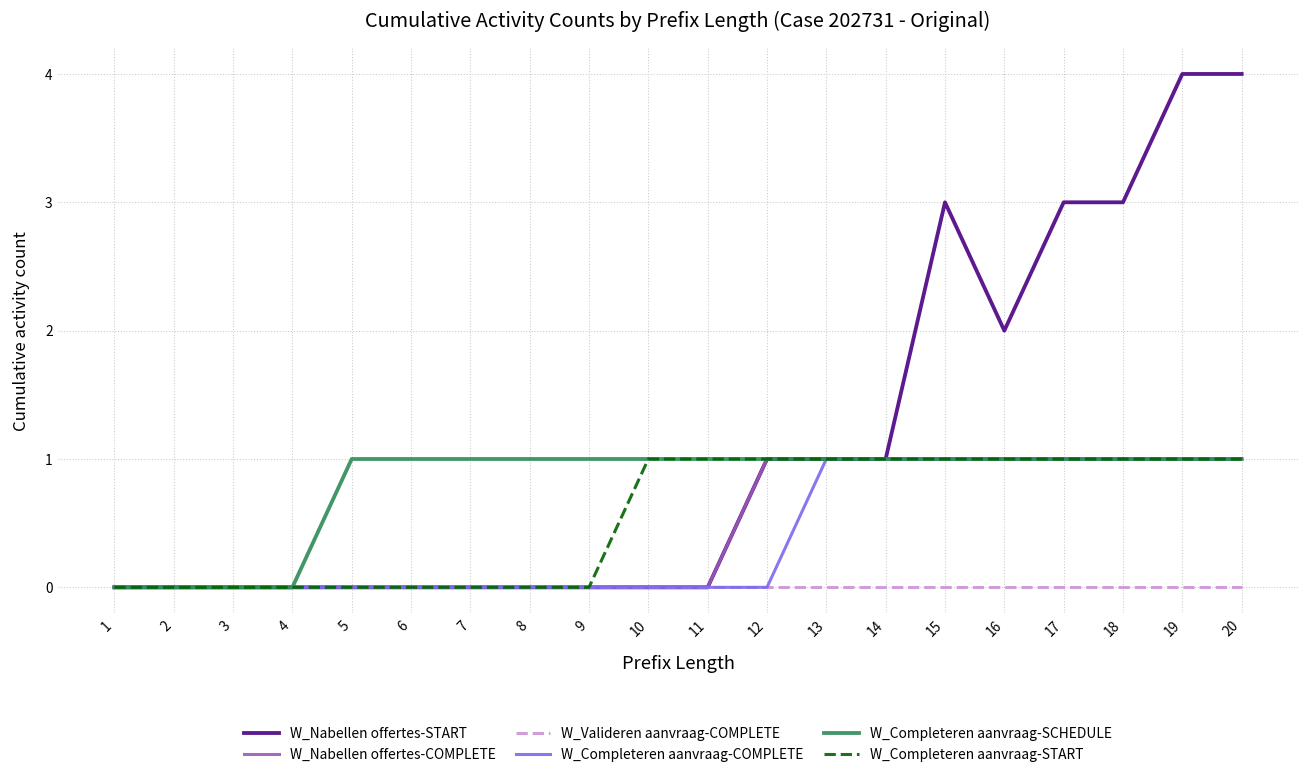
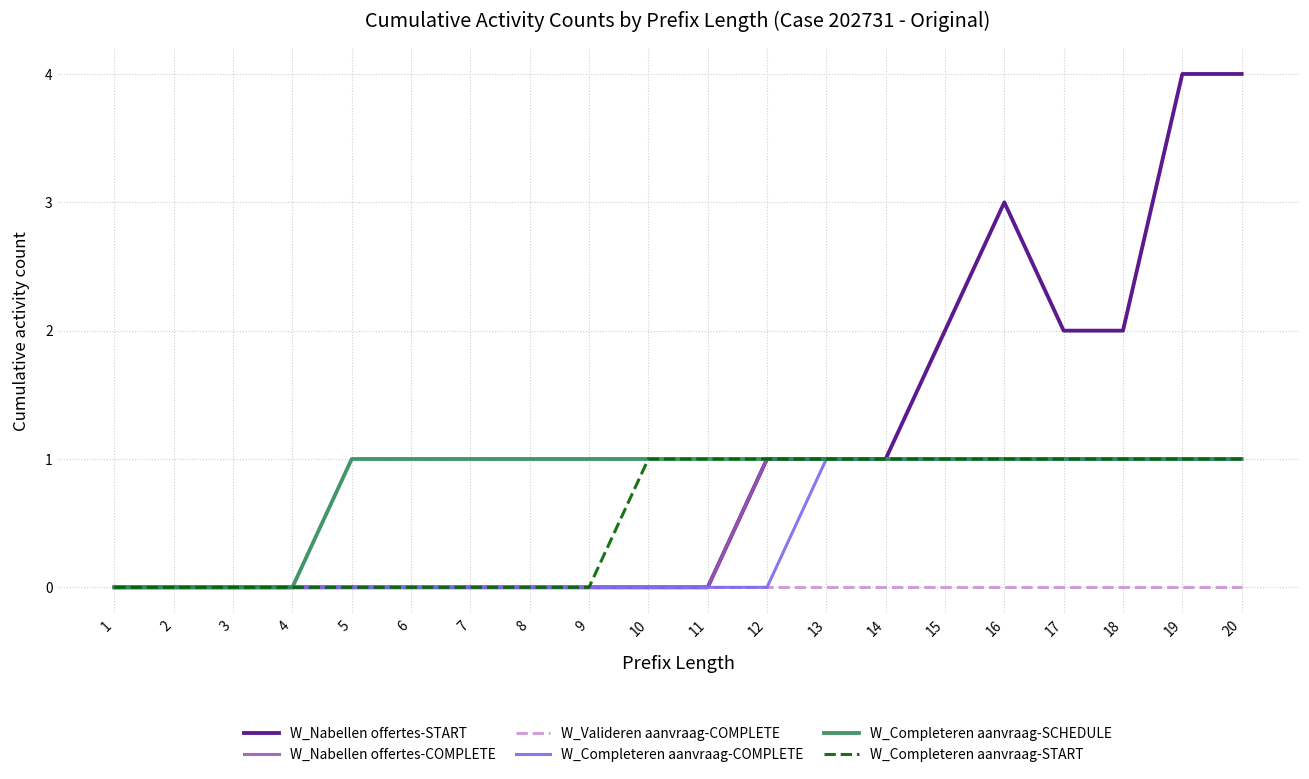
  {
    "W_Nabellen offertes-START": {
-     "15": 3,
-     "16": 2,
-     "17": 3,
-     "18": 3,
+     "15": 2,
+     "16": 3,
+     "17": 2,
+     "18": 2,
      "19": 4,
      "20": 4
    },
    "W_Valideren aanvraag-COMPLETE": {
      "13": 0,
      "14": 0,
      "15": 0,
      "16": 0,
      "17": 0,
      "18": 0,
      "19": 0,
      "20": 0
    },
    "W_Completeren aanvraag-SCHEDULE": {
      "5": 1,
      "6": 1,
      "7": 1,
      "8": 1,
      "9": 1
    }
  }
